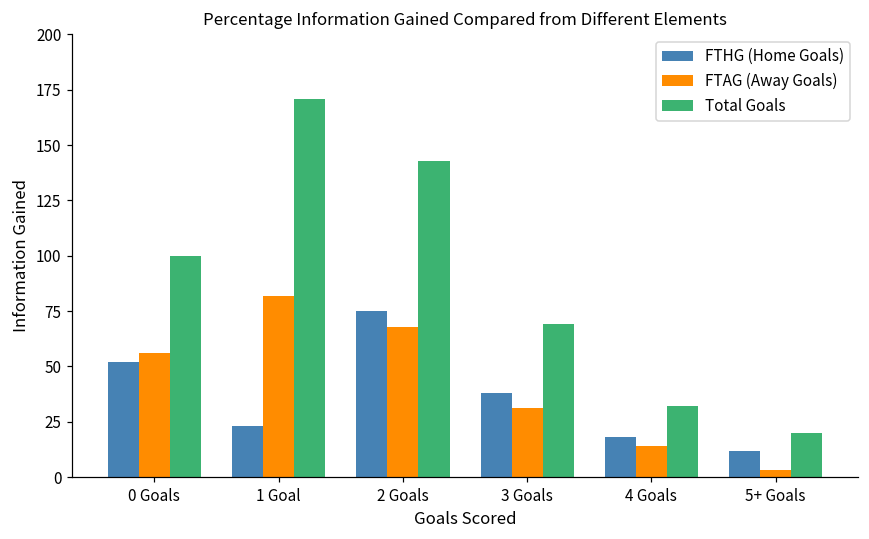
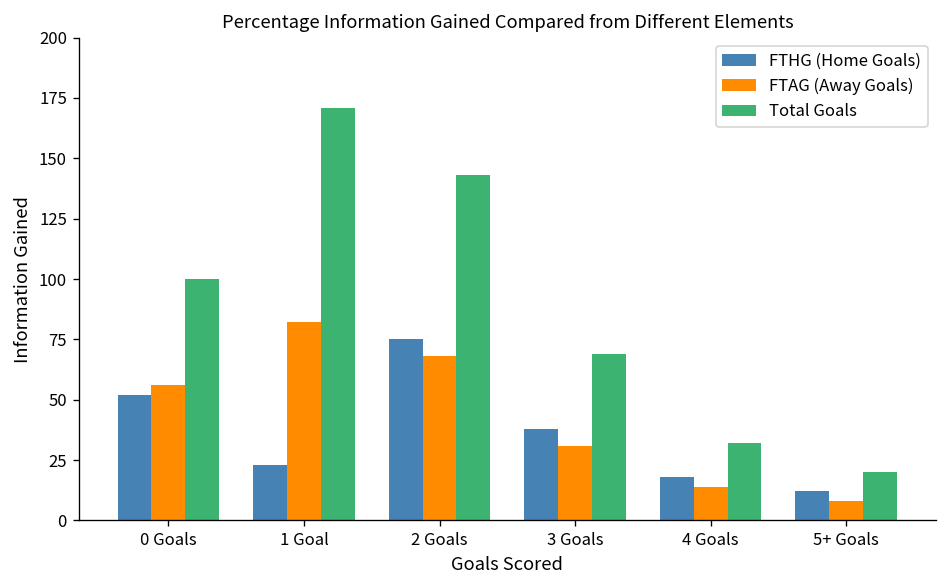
  {
    "FTHG (Home Goals)": {
      "0 Goals": 52,
      "1 Goal": 23,
      "2 Goals": 75,
      "3 Goals": 38,
      "4 Goals": 18,
      "5+ Goals": 12
    },
    "FTAG (Away Goals)": {
      "0 Goals": 56,
      "1 Goal": 82,
      "2 Goals": 68,
      "3 Goals": 31,
      "4 Goals": 14,
-     "5+ Goals": 3
+     "5+ Goals": 8
    },
    "Total Goals": {
      "0 Goals": 100,
      "1 Goal": 171,
      "2 Goals": 143,
      "3 Goals": 69,
      "4 Goals": 32,
      "5+ Goals": 20
    }
  }
